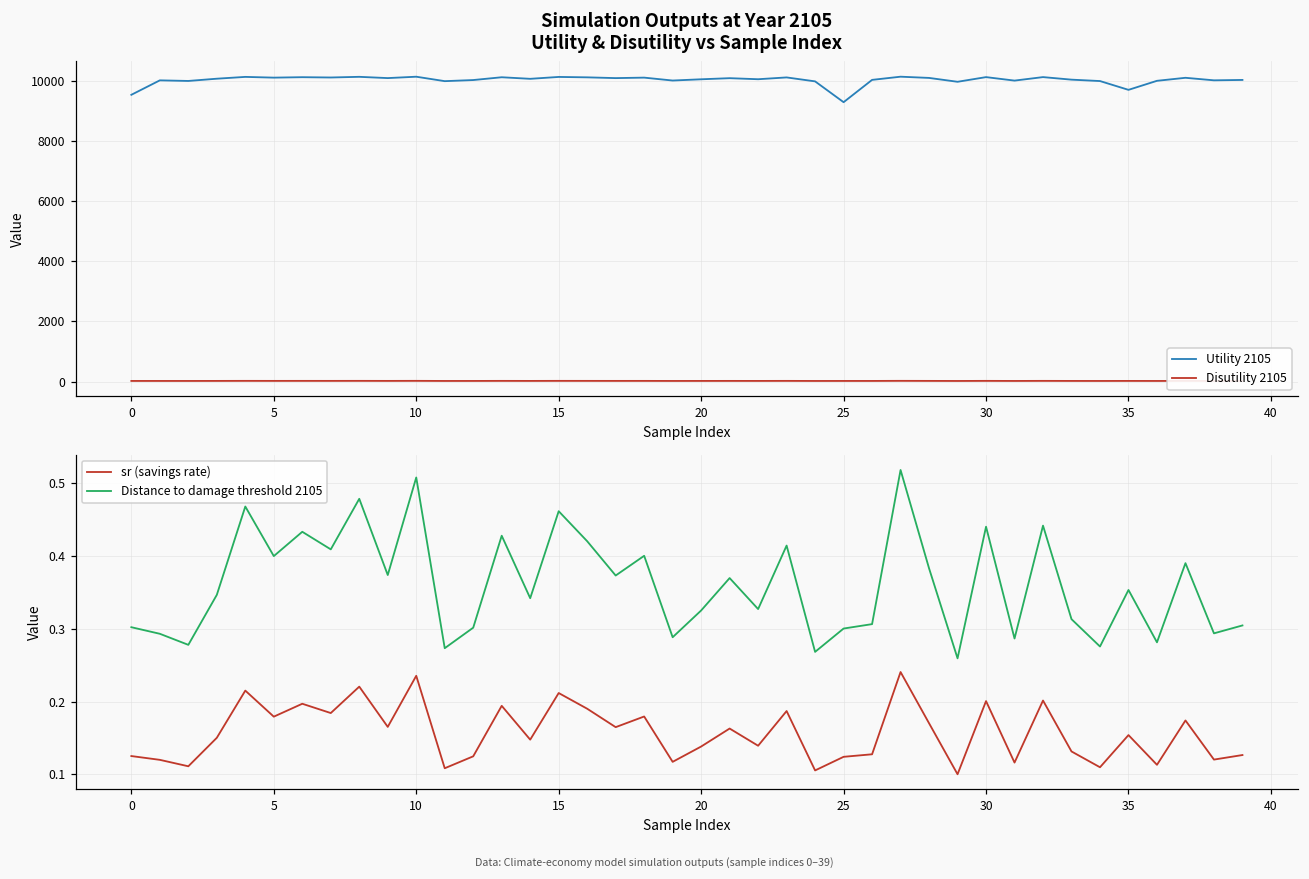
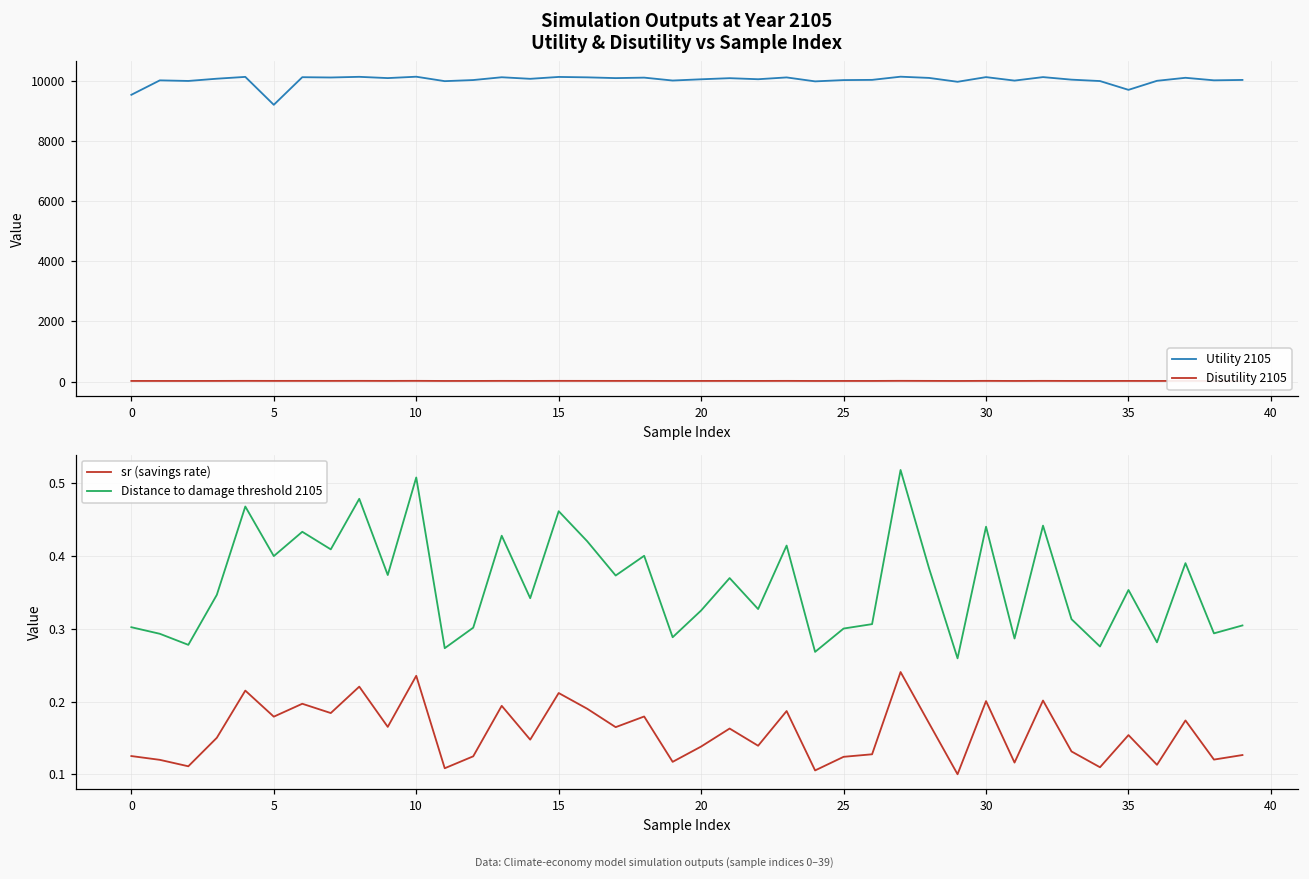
  {
    "Simulation Outputs at Year 2105 Utility & Disutility vs Sample Index": {
      "Utility 2105": {
        "0": 9500,
-       "5": 10100,
+       "5": 9200,
        "10": 10100,
        "15": 10100,
        "20": 10000,
-       "25": 9300,
+       "25": 10000,
        "30": 10100,
        "35": 9700
      },
      "Disutility 2105": {
        "0": 0,
        "5": 0,
        "10": 0,
        "15": 0,
        "20": 0,
        "25": 0,
        "30": 0,
        "35": 0
      }
    }
  }
